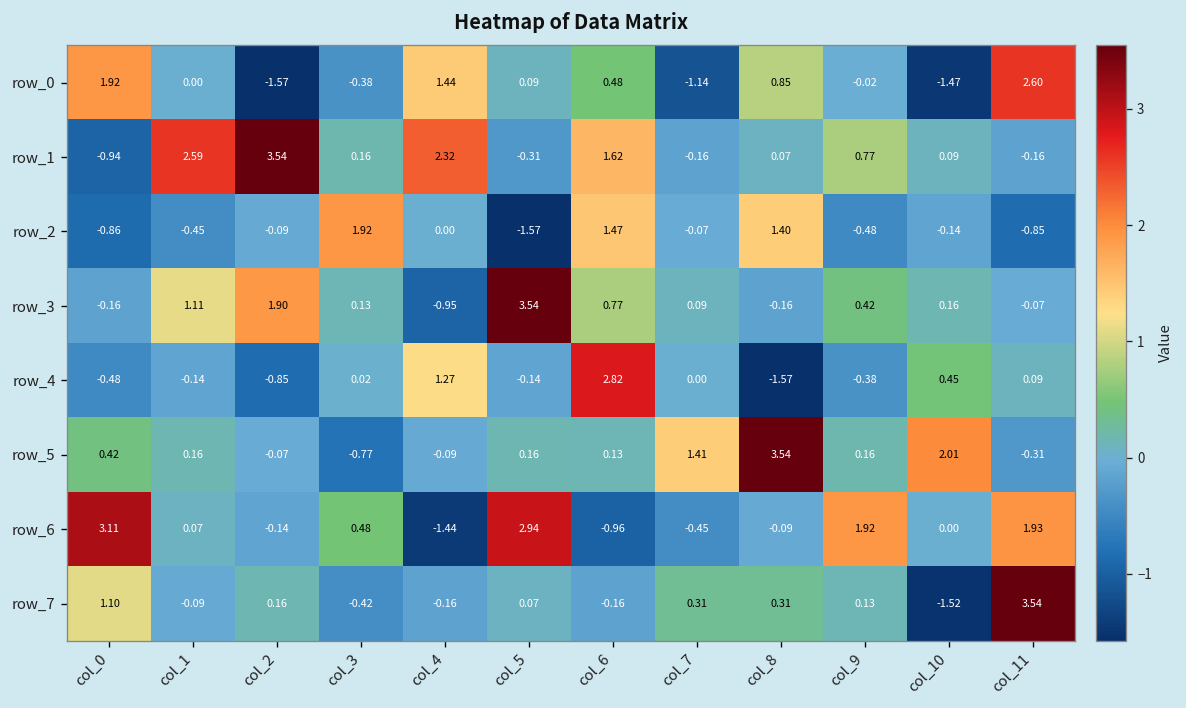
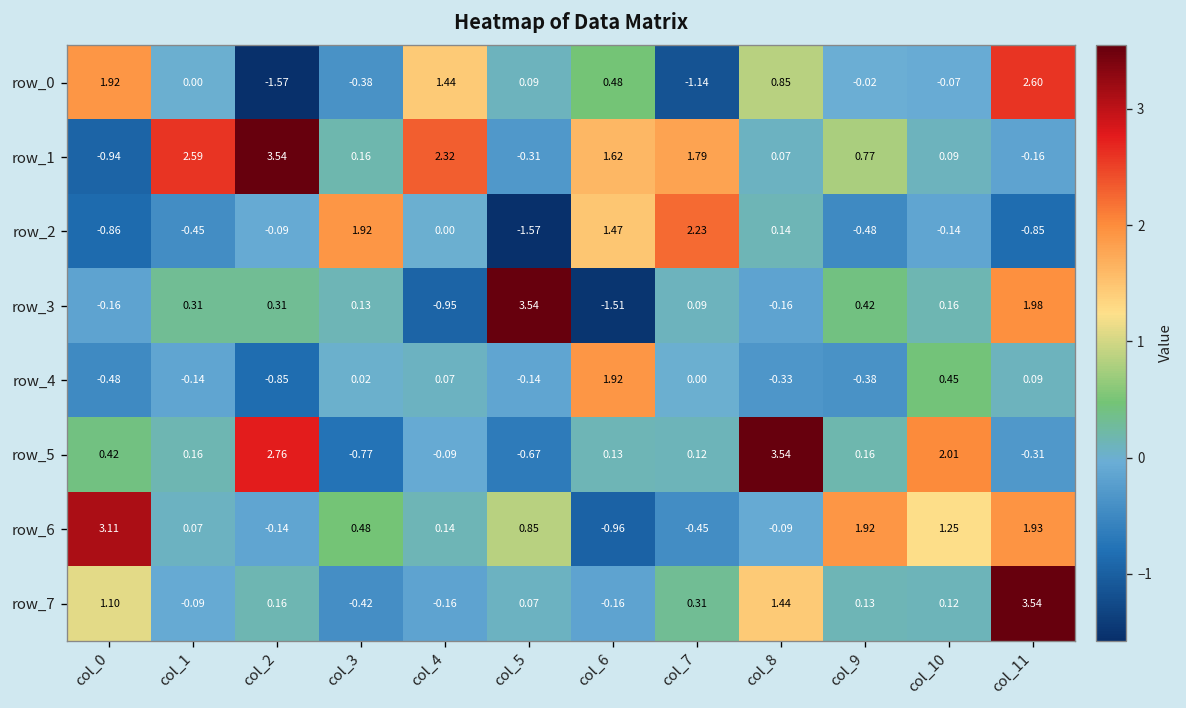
  {
    "row_0": {
      "col_0": 1.92,
      "col_1": 0.00,
      "col_2": -1.57,
      "col_3": -0.38,
      "col_4": 1.44,
      "col_5": 0.09,
      "col_6": 0.48,
      "col_7": -1.14,
      "col_8": 0.85,
      "col_9": -0.02,
-     "col_10": -1.47,
+     "col_10": -0.07,
      "col_11": 2.60
    },
    "row_1": {
      "col_0": -0.94,
      "col_1": 2.59,
      "col_2": 3.54,
      "col_3": 0.16,
      "col_4": 2.32,
      "col_5": -0.31,
      "col_6": 1.62,
-     "col_7": -0.16,
+     "col_7": 1.79,
      "col_8": 0.07,
      "col_9": 0.77,
      "col_10": 0.09,
      "col_11": -0.16
    },
    "row_2": {
      "col_0": -0.86,
      "col_1": -0.45,
      "col_2": -0.09,
      "col_3": 1.92,
      "col_4": 0.00,
      "col_5": -1.57,
      "col_6": 1.47,
-     "col_7": -0.07,
-     "col_8": 1.40,
+     "col_7": 2.23,
+     "col_8": 0.14,
      "col_9": -0.48,
      "col_10": -0.14,
      "col_11": -0.85
    },
    "row_3": {
      "col_0": -0.16,
-     "col_1": 1.11,
-     "col_2": 1.90,
+     "col_1": 0.31,
+     "col_2": 0.31,
      "col_3": 0.13,
      "col_4": -0.95,
      "col_5": 3.54,
-     "col_6": 0.77,
+     "col_6": -1.51,
      "col_7": 0.09,
      "col_8": -0.16,
      "col_9": 0.42,
      "col_10": 0.16,
-     "col_11": -0.07
+     "col_11": 1.98
    },
    "row_4": {
      "col_0": -0.48,
      "col_1": -0.14,
      "col_2": -0.85,
      "col_3": 0.02,
-     "col_4": 1.27,
+     "col_4": 0.07,
      "col_5": -0.14,
-     "col_6": 2.82,
+     "col_6": 1.92,
      "col_7": 0.00,
-     "col_8": -1.57,
+     "col_8": -0.33,
      "col_9": -0.38,
      "col_10": 0.45,
      "col_11": 0.09
    },
    "row_5": {
      "col_0": 0.42,
      "col_1": 0.16,
-     "col_2": -0.07,
+     "col_2": 2.76,
      "col_3": -0.77,
      "col_4": -0.09,
-     "col_5": 0.16,
+     "col_5": -0.67,
      "col_6": 0.13,
-     "col_7": 1.41,
+     "col_7": 0.12,
      "col_8": 3.54,
      "col_9": 0.16,
      "col_10": 2.01,
      "col_11": -0.31
    },
    "row_6": {
      "col_0": 3.11,
      "col_1": 0.07,
      "col_2": -0.14,
      "col_3": 0.48,
-     "col_4": -1.44,
-     "col_5": 2.94,
+     "col_4": 0.14,
+     "col_5": 0.85,
      "col_6": -0.96,
      "col_7": -0.45,
      "col_8": -0.09,
      "col_9": 1.92,
-     "col_10": 0.00,
+     "col_10": 1.25,
      "col_11": 1.93
    },
    "row_7": {
      "col_0": 1.10,
      "col_1": -0.09,
      "col_2": 0.16,
      "col_3": -0.42,
      "col_4": -0.16,
      "col_5": 0.07,
      "col_6": -0.16,
      "col_7": 0.31,
-     "col_8": 0.31,
+     "col_8": 1.44,
      "col_9": 0.13,
-     "col_10": -1.52,
+     "col_10": 0.12,
      "col_11": 3.54
    }
  }
